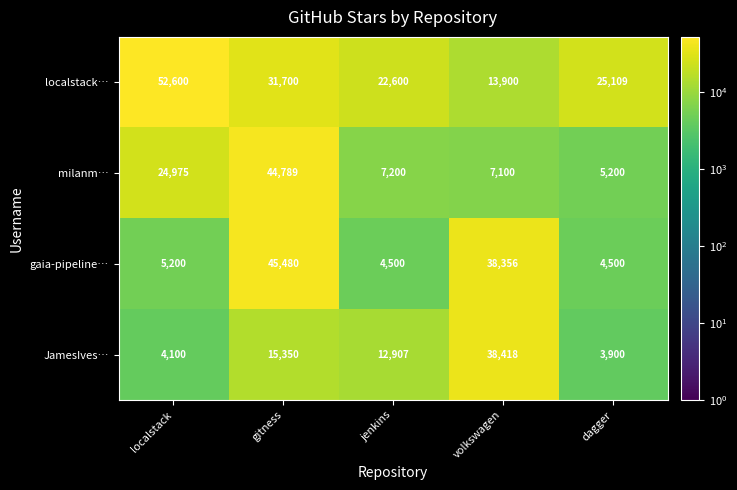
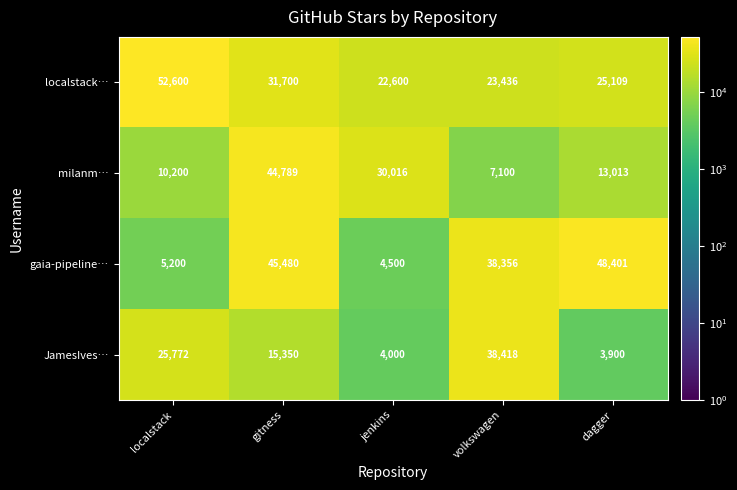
  {
    "localstack…": {
      "localstack": "52,600",
      "gitness": "31,700",
      "jenkins": "22,600",
-     "volkswagen": "13,900",
+     "volkswagen": "23,436",
      "dagger": "25,109"
    },
    "milanm…": {
-     "localstack": "24,975",
+     "localstack": "10,200",
      "gitness": "44,789",
-     "jenkins": "7,200",
+     "jenkins": "30,016",
      "volkswagen": "7,100",
-     "dagger": "5,200"
+     "dagger": "13,013"
    },
    "gaia-pipeline…": {
      "localstack": "5,200",
      "gitness": "45,480",
      "jenkins": "4,500",
      "volkswagen": "38,356",
-     "dagger": "4,500"
+     "dagger": "48,401"
    },
    "JamesIves…": {
-     "localstack": "4,100",
+     "localstack": "25,772",
      "gitness": "15,350",
-     "jenkins": "12,907",
+     "jenkins": "4,000",
      "volkswagen": "38,418",
      "dagger": "3,900"
    }
  }
